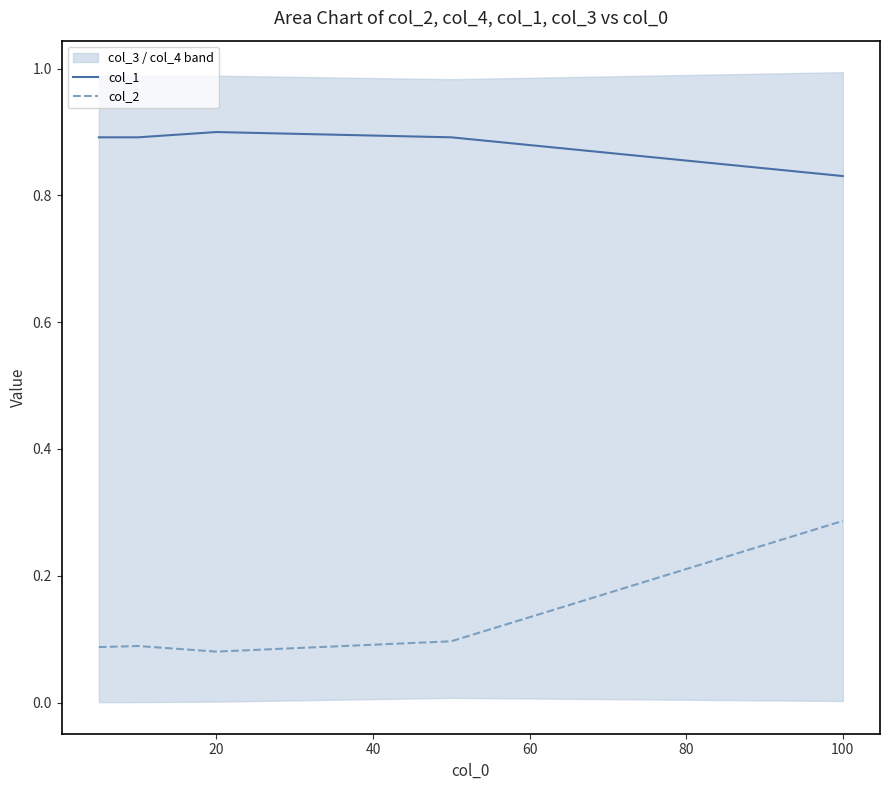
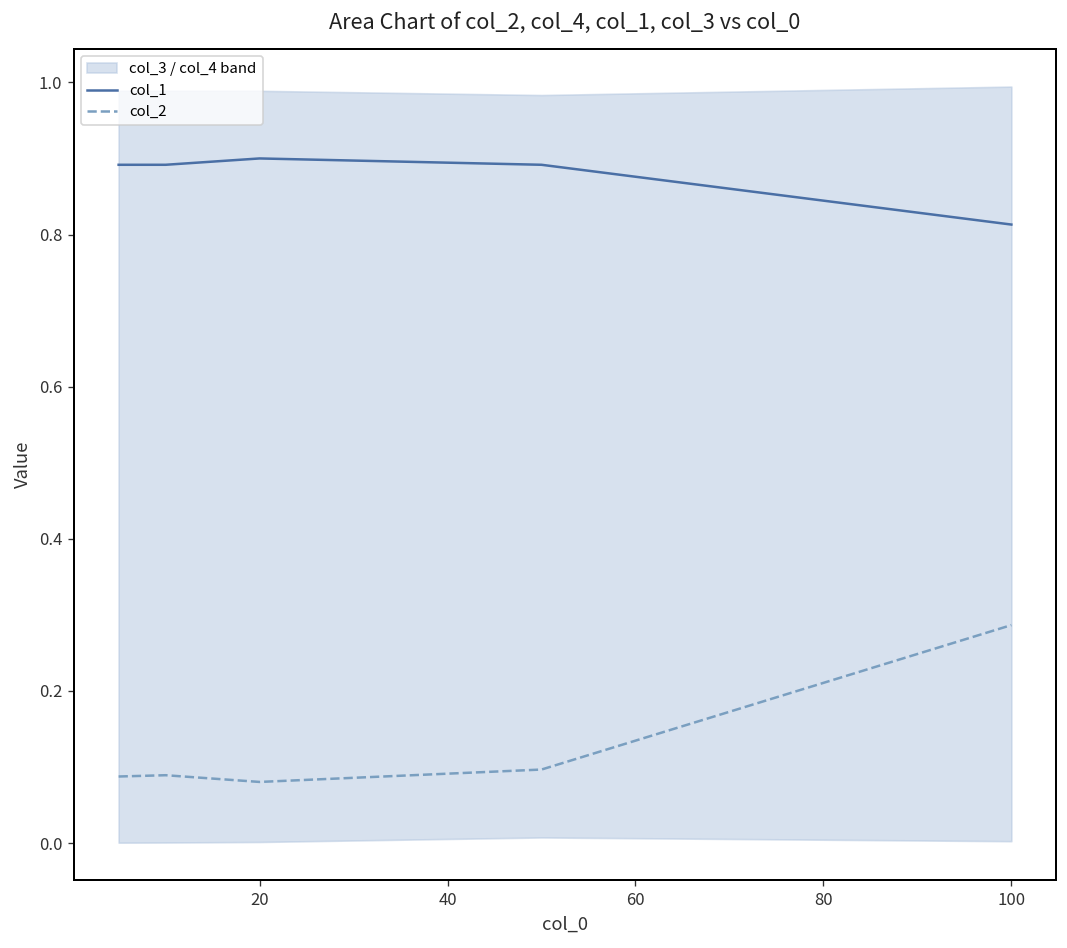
  {
    "col_1": {
      "20": 0.90,
-     "100": 0.83
+     "100": 0.81
    },
    "col_2": {
      "20": 0.08,
      "100": 0.29
    }
  }
